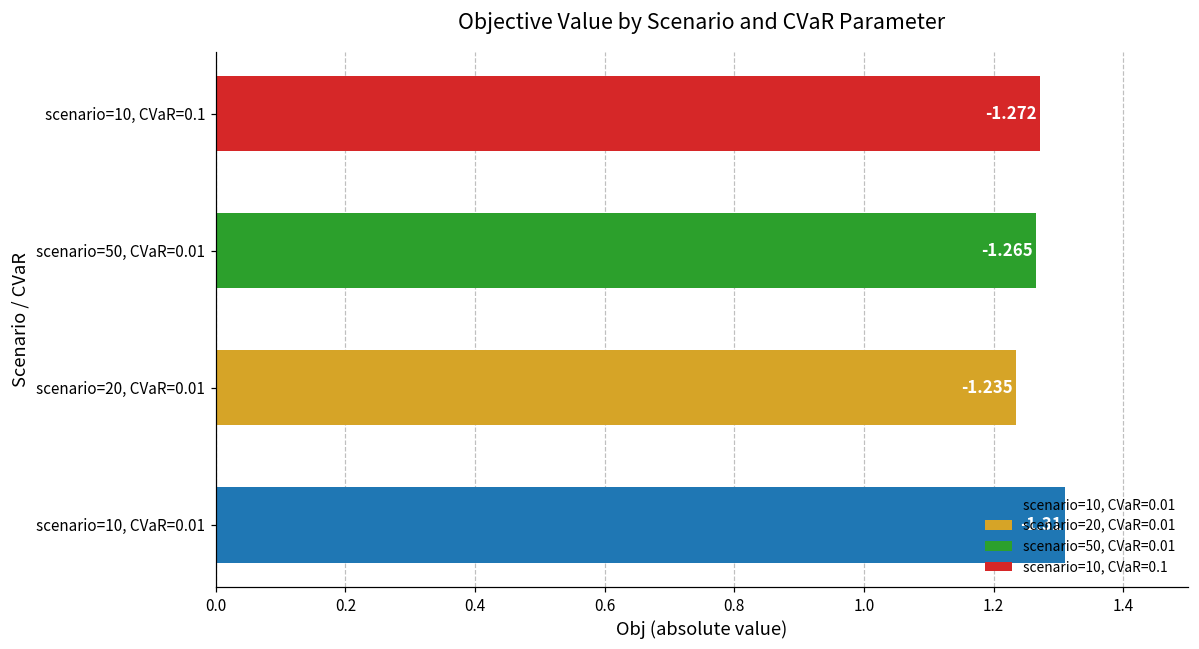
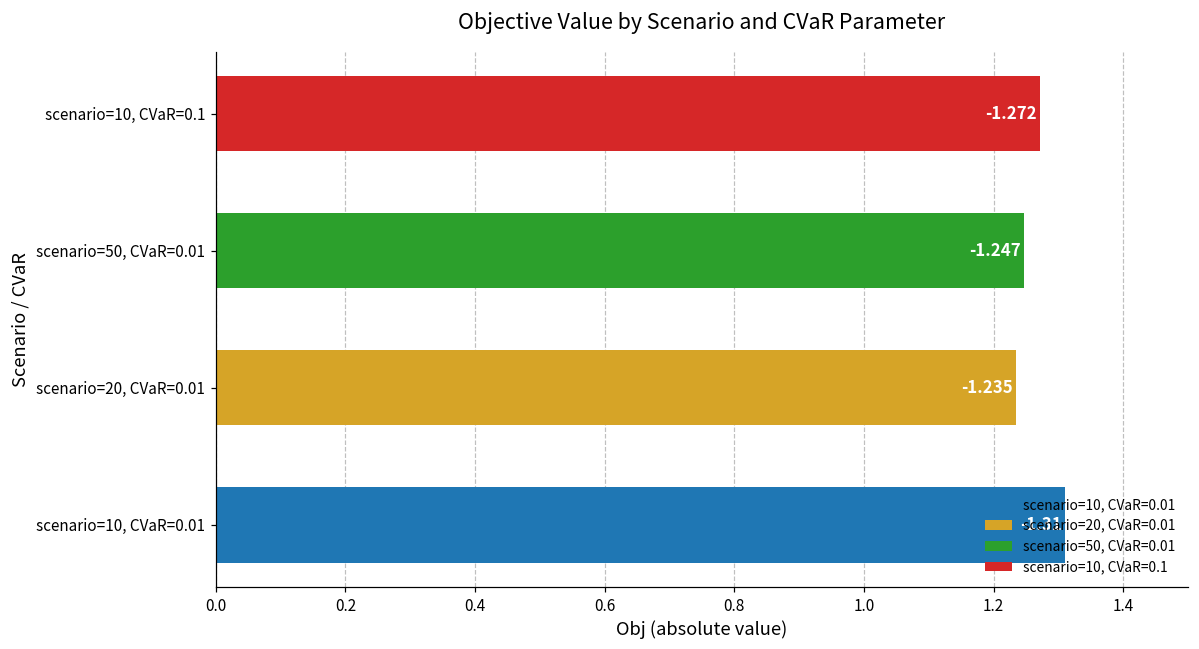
  {
    "scenario=50, CVaR=0.01": {
-     "scenario=50, CVaR=0.01": -1.265
+     "scenario=50, CVaR=0.01": -1.247
    }
  }
